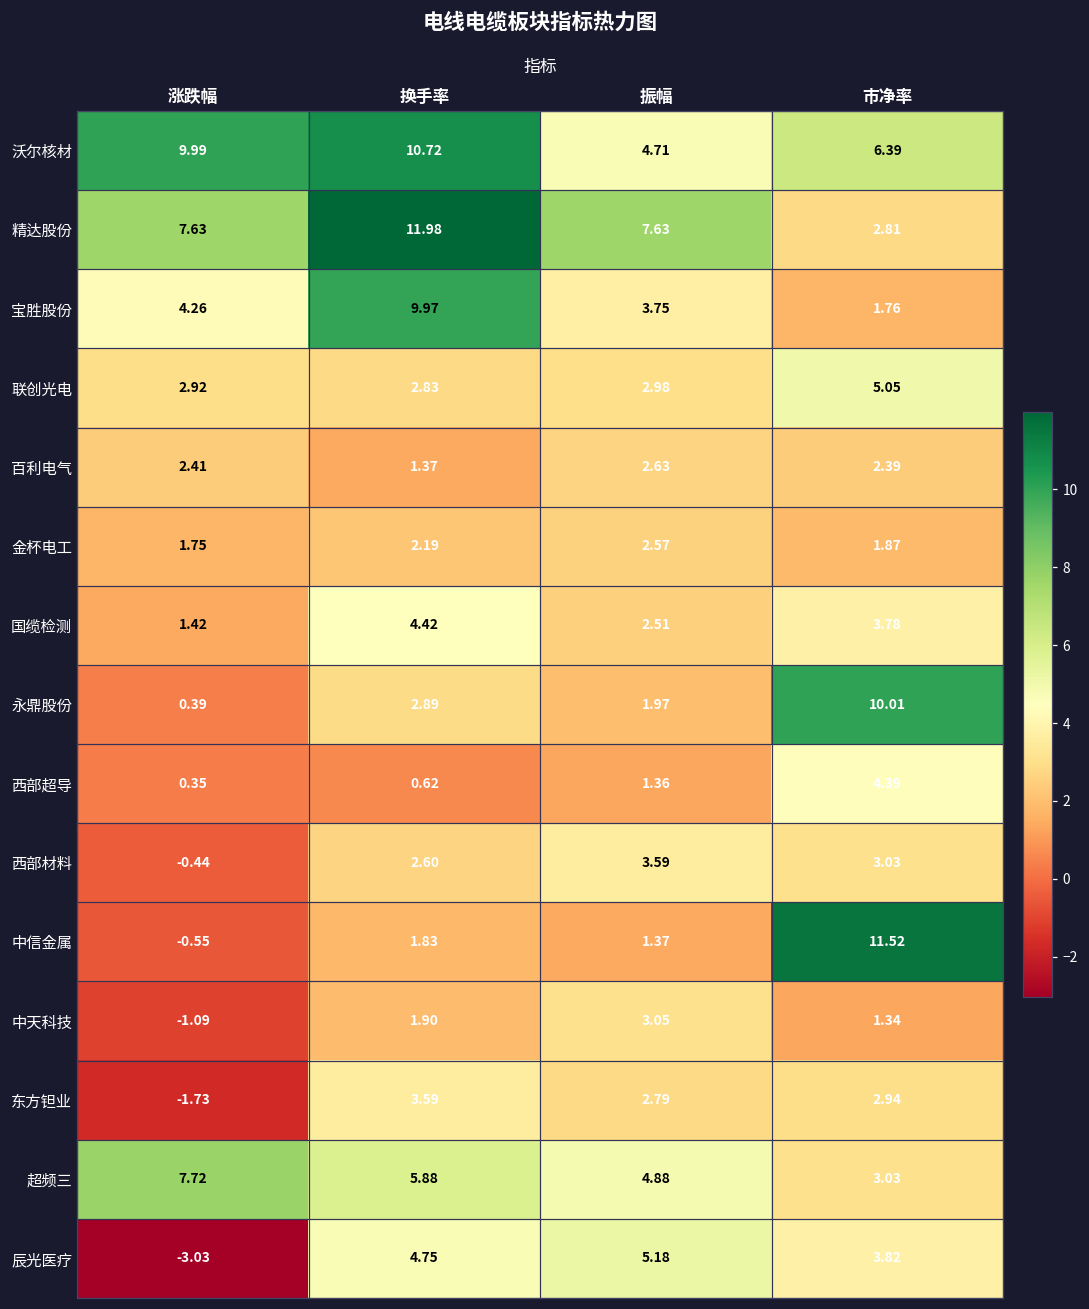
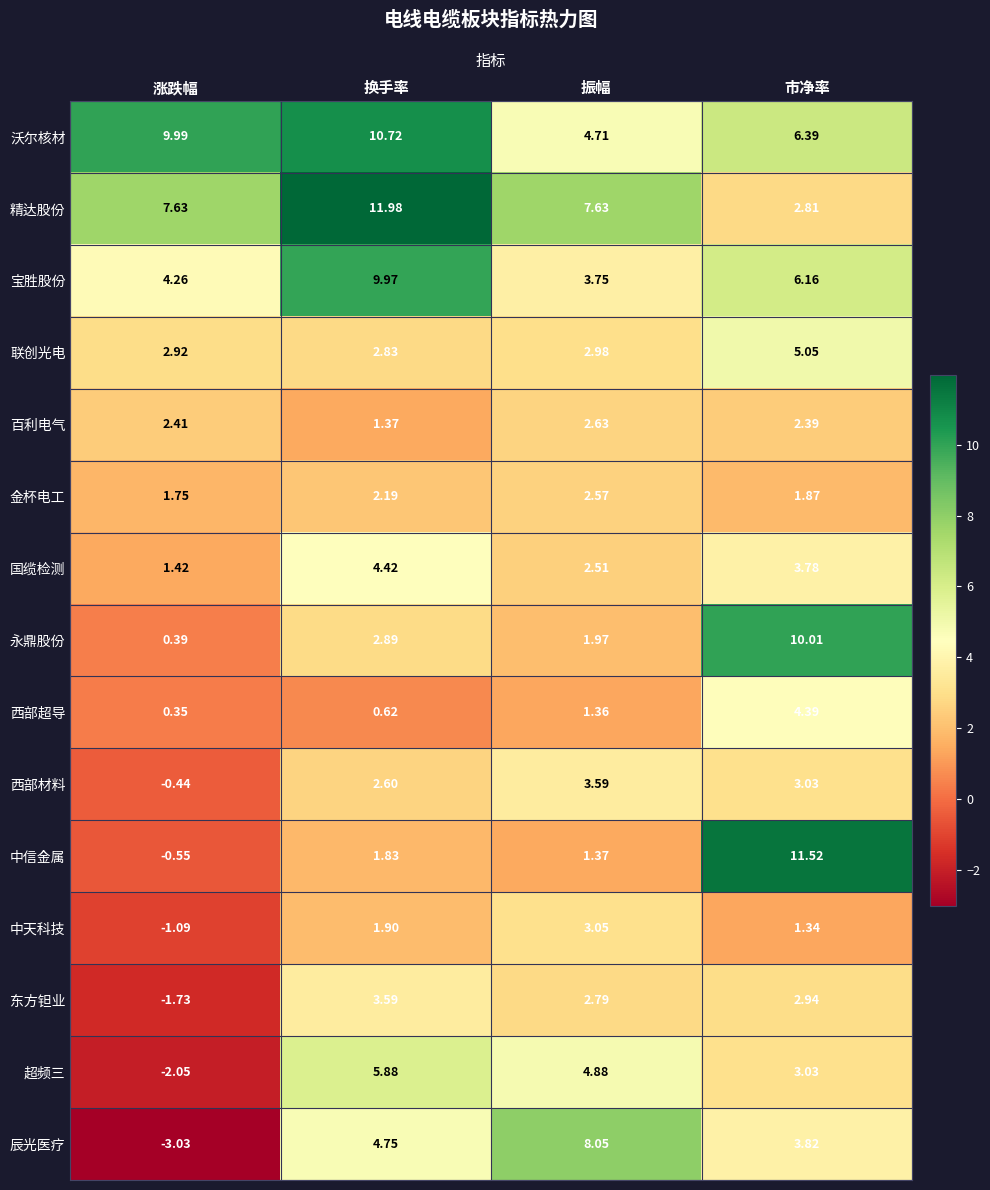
  {
    "沃尔核材": {
      "涨跌幅": 9.99,
      "换手率": 10.72,
      "振幅": 4.71,
      "市净率": 6.39
    },
    "精达股份": {
      "涨跌幅": 7.63,
      "换手率": 11.98,
      "振幅": 7.63,
      "市净率": 2.81
    },
    "宝胜股份": {
      "涨跌幅": 4.26,
      "换手率": 9.97,
      "振幅": 3.75,
-     "市净率": 1.76
+     "市净率": 6.16
    },
    "联创光电": {
      "涨跌幅": 2.92,
      "换手率": 2.83,
      "振幅": 2.98,
      "市净率": 5.05
    },
    "百利电气": {
      "涨跌幅": 2.41,
      "换手率": 1.37,
      "振幅": 2.63,
      "市净率": 2.39
    },
    "金杯电工": {
      "涨跌幅": 1.75,
      "换手率": 2.19,
      "振幅": 2.57,
      "市净率": 1.87
    },
    "国缆检测": {
      "涨跌幅": 1.42,
      "换手率": 4.42,
      "振幅": 2.51,
      "市净率": 3.78
    },
    "永鼎股份": {
      "涨跌幅": 0.39,
      "换手率": 2.89,
      "振幅": 1.97,
      "市净率": 10.01
    },
    "西部超导": {
      "涨跌幅": 0.35,
      "换手率": 0.62,
      "振幅": 1.36,
      "市净率": 4.39
    },
    "西部材料": {
      "涨跌幅": -0.44,
      "换手率": 2.60,
      "振幅": 3.59,
      "市净率": 3.03
    },
    "中信金属": {
      "涨跌幅": -0.55,
      "换手率": 1.83,
      "振幅": 1.37,
      "市净率": 11.52
    },
    "中天科技": {
      "涨跌幅": -1.09,
      "换手率": 1.90,
      "振幅": 3.05,
      "市净率": 1.34
    },
    "东方钽业": {
      "涨跌幅": -1.73,
      "换手率": 3.59,
      "振幅": 2.79,
      "市净率": 2.94
    },
    "超频三": {
-     "涨跌幅": 7.72,
+     "涨跌幅": -2.05,
      "换手率": 5.88,
      "振幅": 4.88,
      "市净率": 3.03
    },
    "辰光医疗": {
      "涨跌幅": -3.03,
      "换手率": 4.75,
-     "振幅": 5.18,
+     "振幅": 8.05,
      "市净率": 3.82
    }
  }
